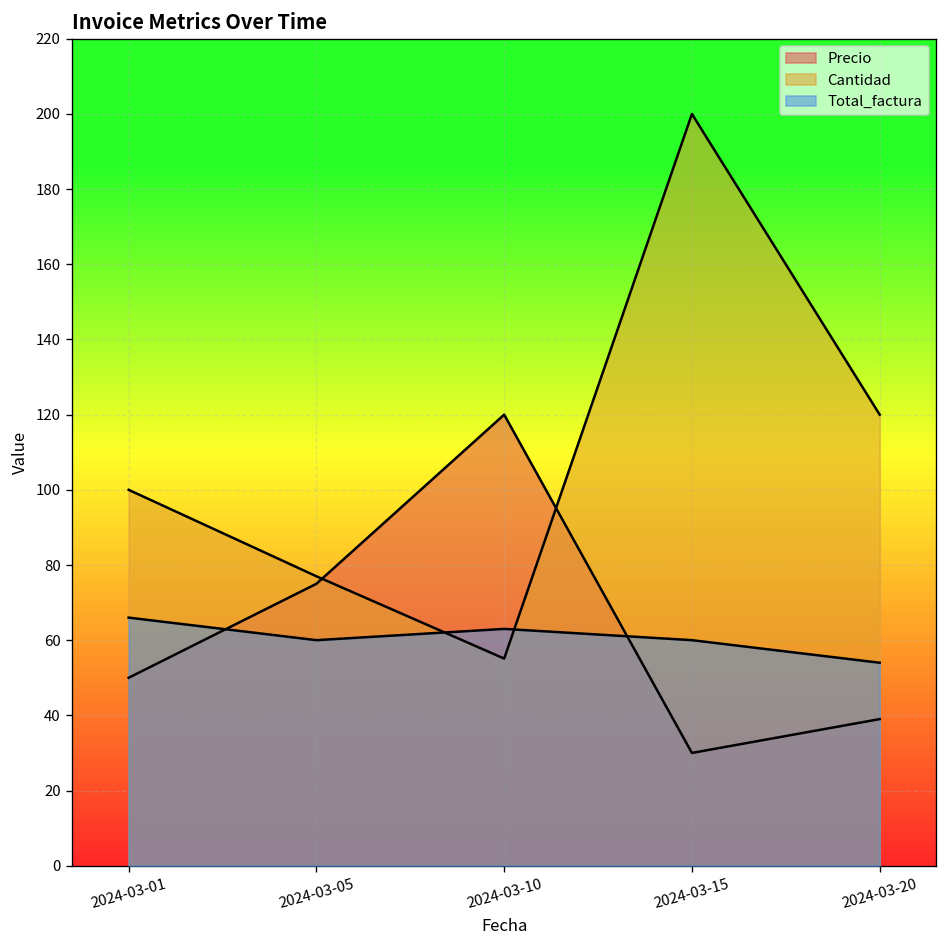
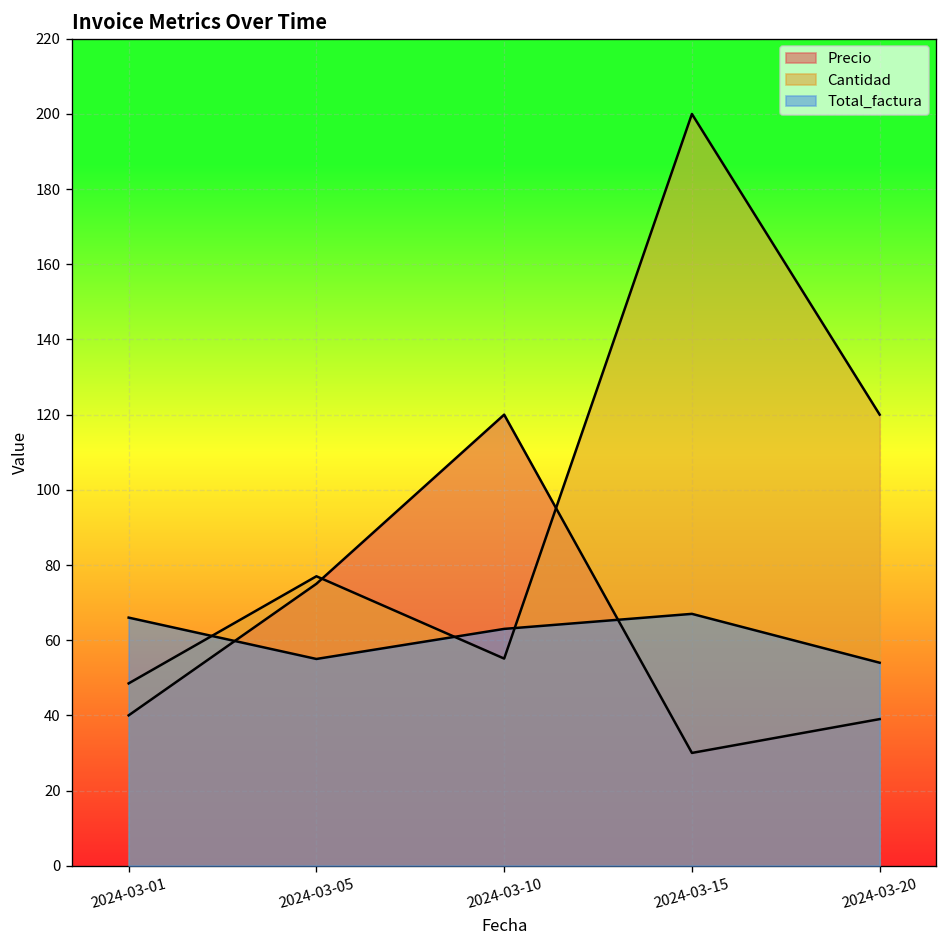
  {
    "Precio": {
-     "2024-03-01": 50,
+     "2024-03-01": 40,
      "2024-03-05": 75,
      "2024-03-10": 120,
      "2024-03-15": 30,
      "2024-03-20": 39
    },
    "Cantidad": {
-     "2024-03-01": 100,
+     "2024-03-01": 49,
      "2024-03-05": 77,
      "2024-03-10": 55,
      "2024-03-15": 200,
      "2024-03-20": 120
    },
    "Total_factura": {
      "2024-03-01": 66,
-     "2024-03-05": 60,
+     "2024-03-05": 55,
      "2024-03-10": 63,
-     "2024-03-15": 60,
+     "2024-03-15": 67,
      "2024-03-20": 54
    }
  }
